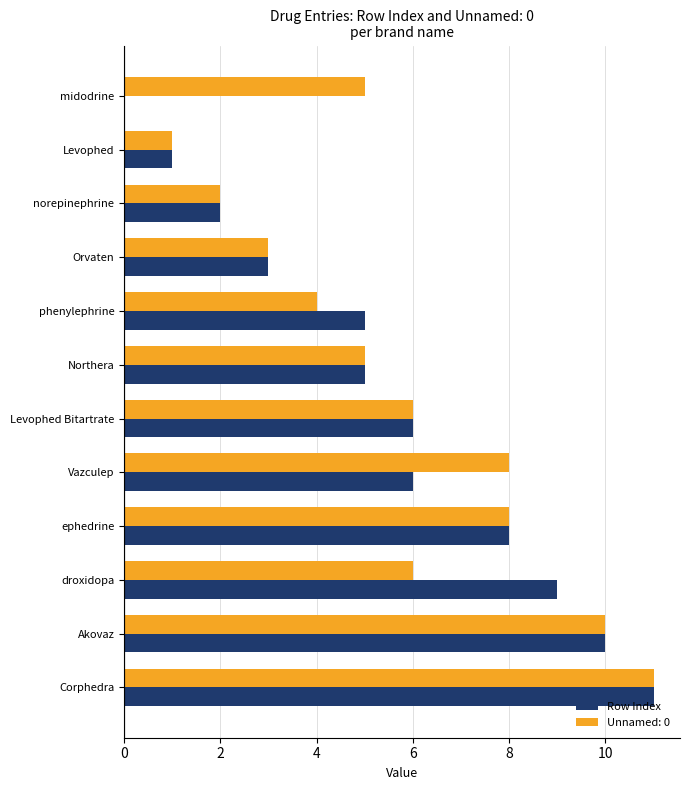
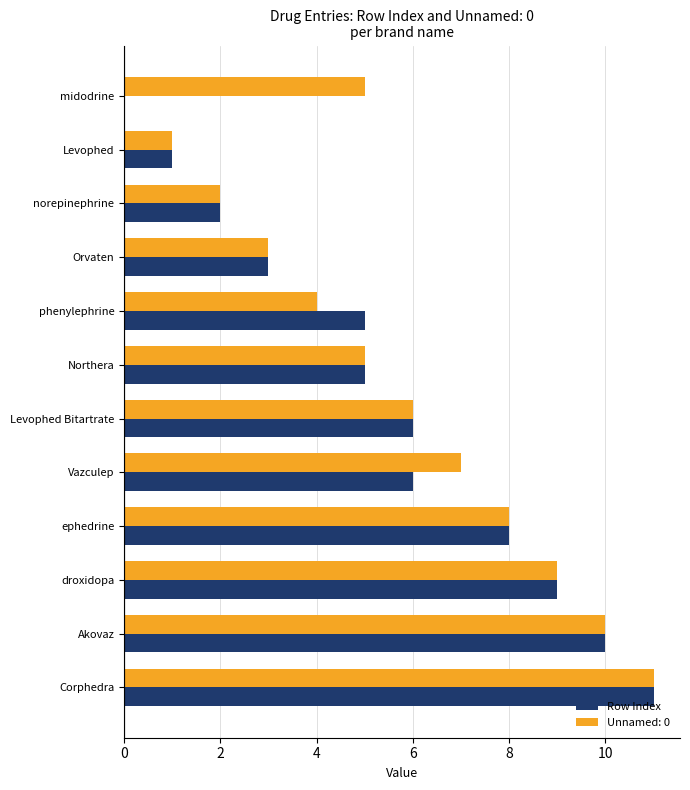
  {
    "Row Index": {
      "midodrine": 0,
      "Levophed": 1,
      "norepinephrine": 2,
      "Orvaten": 3,
      "phenylephrine": 5,
      "Northera": 5,
      "Levophed Bitartrate": 6,
      "Vazculep": 6,
      "ephedrine": 8,
      "droxidopa": 9,
      "Akovaz": 10,
      "Corphedra": 11
    },
    "Unnamed: 0": {
      "midodrine": 5,
      "Levophed": 1,
      "norepinephrine": 2,
      "Orvaten": 3,
      "phenylephrine": 4,
      "Northera": 5,
      "Levophed Bitartrate": 6,
-     "Vazculep": 8,
+     "Vazculep": 7,
      "ephedrine": 8,
-     "droxidopa": 6,
+     "droxidopa": 9,
      "Akovaz": 10,
      "Corphedra": 11
    }
  }
